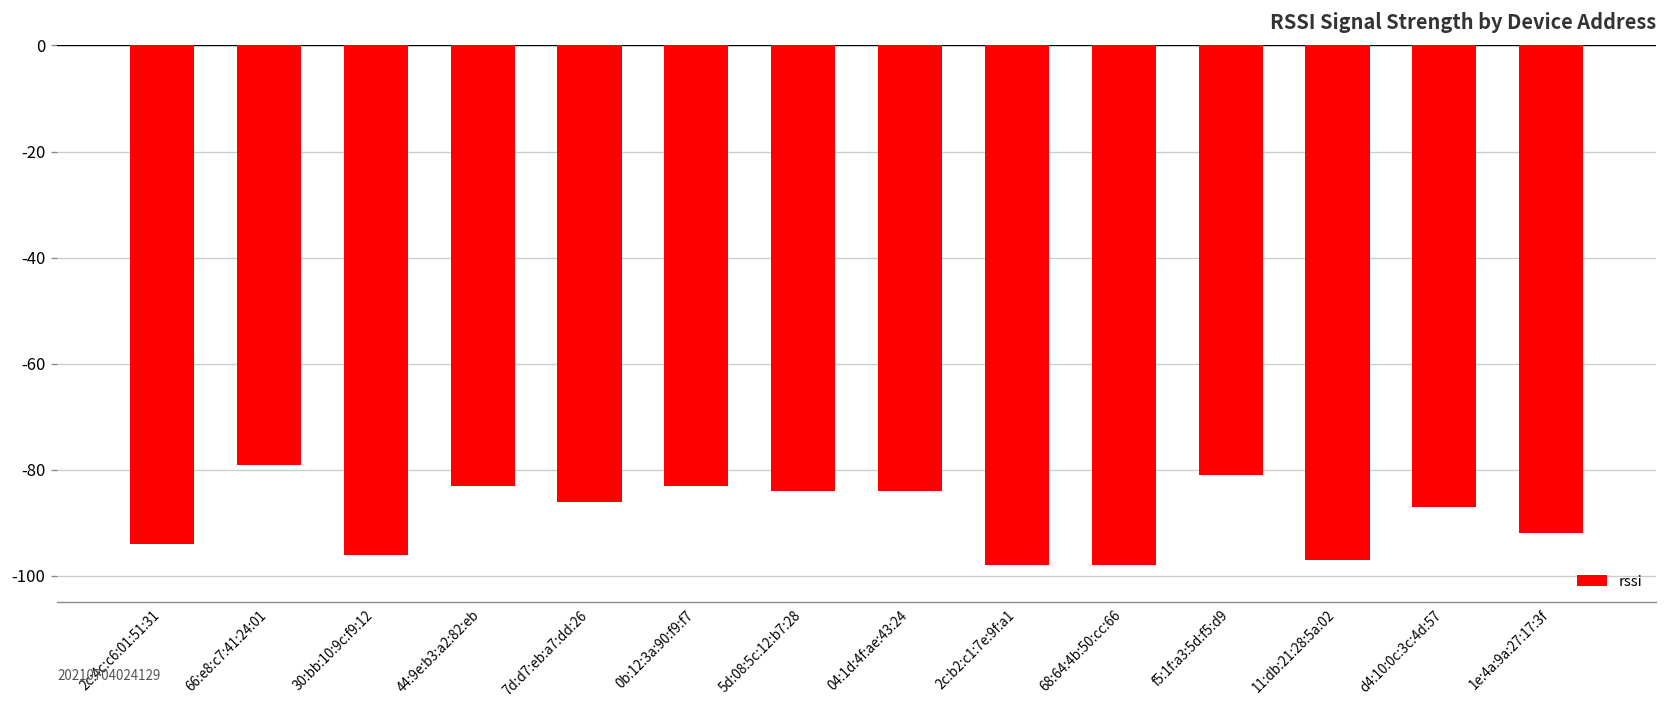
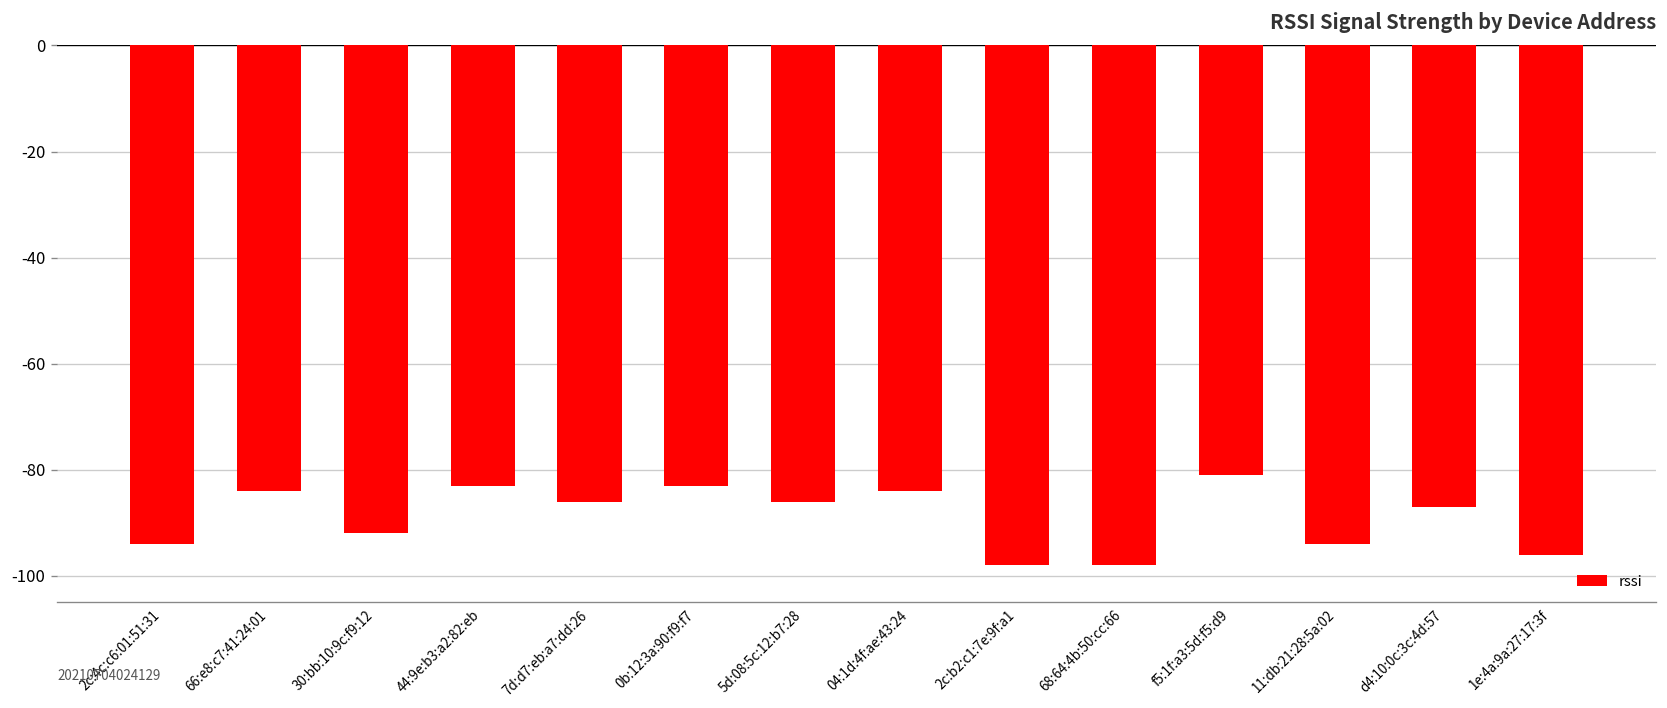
  {
    "2c:4c:c6:01:51:31": -94,
-   "66:e8:c7:41:24:01": -79,
-   "30:bb:10:9c:f9:12": -96,
+   "66:e8:c7:41:24:01": -84,
+   "30:bb:10:9c:f9:12": -92,
    "44:9e:b3:a2:82:eb": -83,
    "7d:d7:eb:a7:dd:26": -86,
    "0b:12:3a:90:f9:f7": -83,
-   "5d:08:5c:12:b7:28": -84,
+   "5d:08:5c:12:b7:28": -86,
    "04:1d:4f:ae:43:24": -84,
    "2c:b2:c1:7e:9f:a1": -98,
    "68:64:4b:50:cc:66": -98,
    "f5:1f:a3:5d:f5:d9": -81,
-   "11:db:21:28:5a:02": -97,
+   "11:db:21:28:5a:02": -94,
    "d4:10:0c:3c:4d:57": -87,
-   "1e:4a:9a:27:17:3f": -92
+   "1e:4a:9a:27:17:3f": -96
  }
